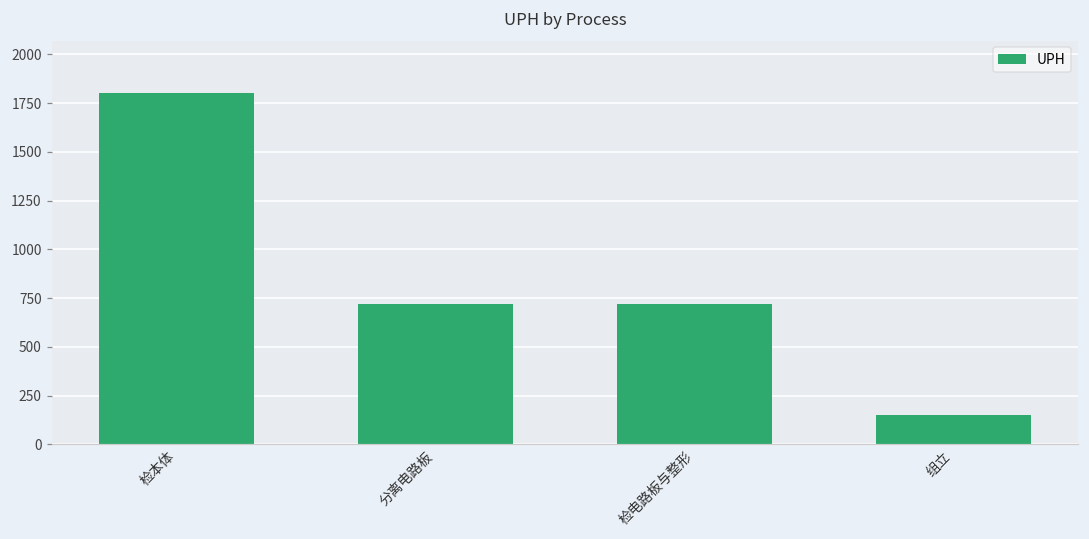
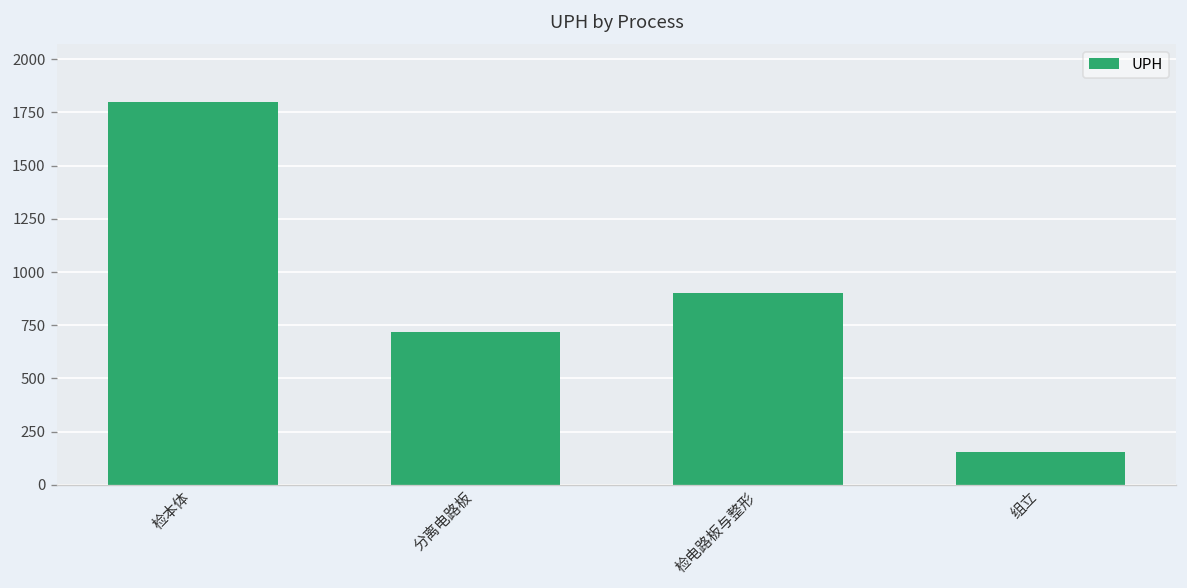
  {
    "检本体": 1800,
    "分离电路板": 720,
-   "检电路板与整形": 720,
+   "检电路板与整形": 900,
    "组立": 150
  }
